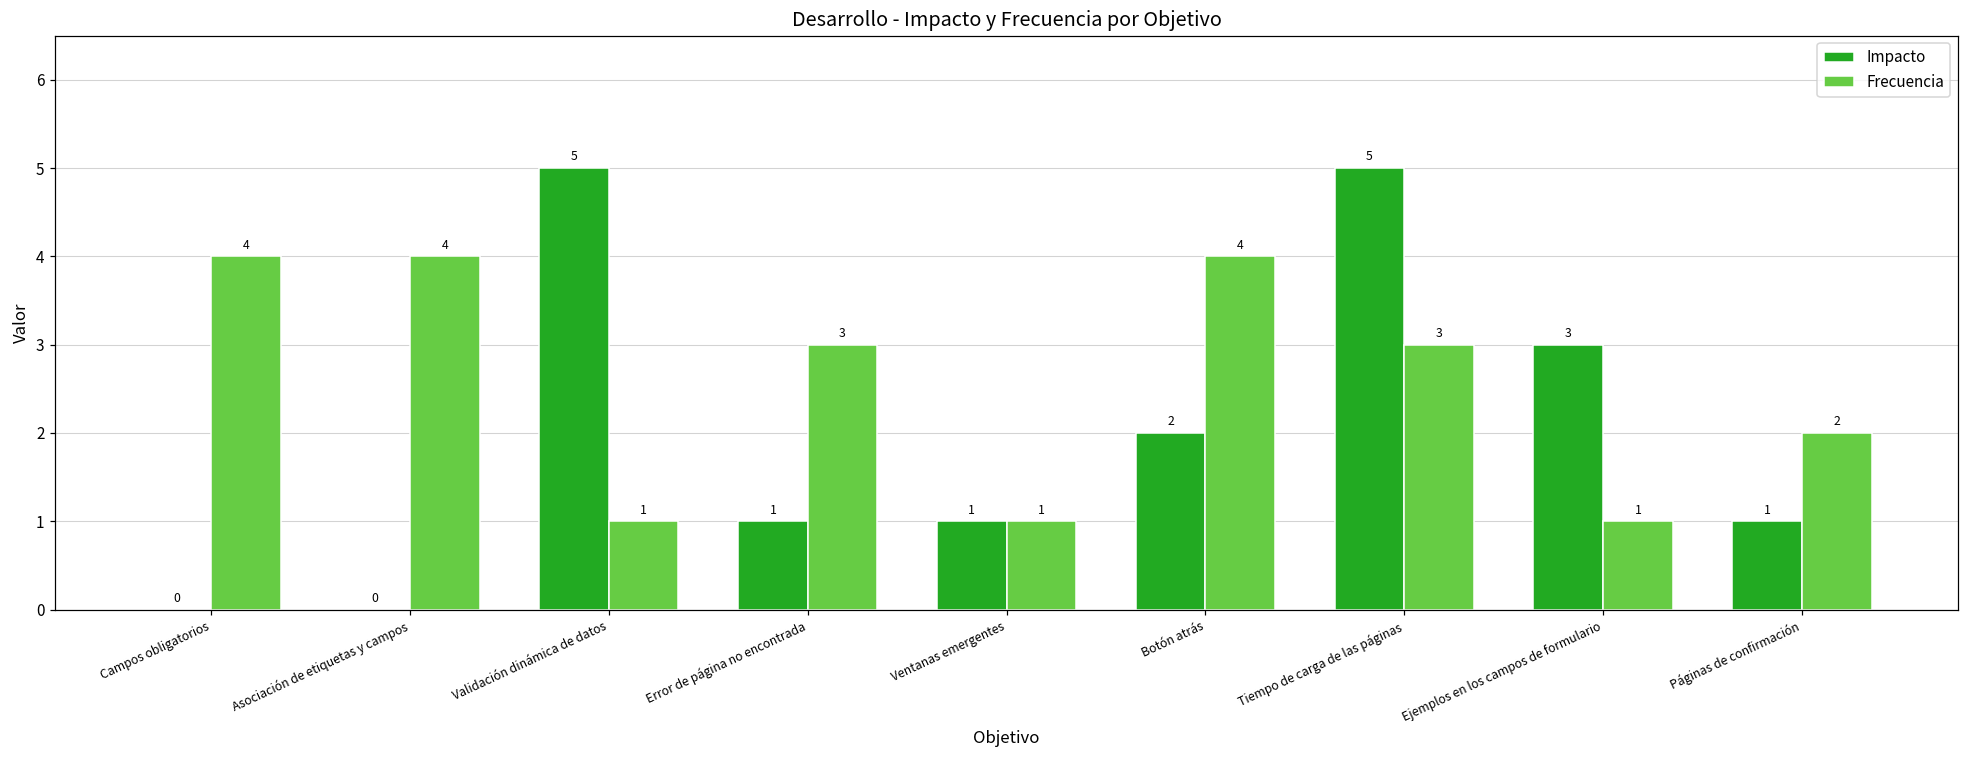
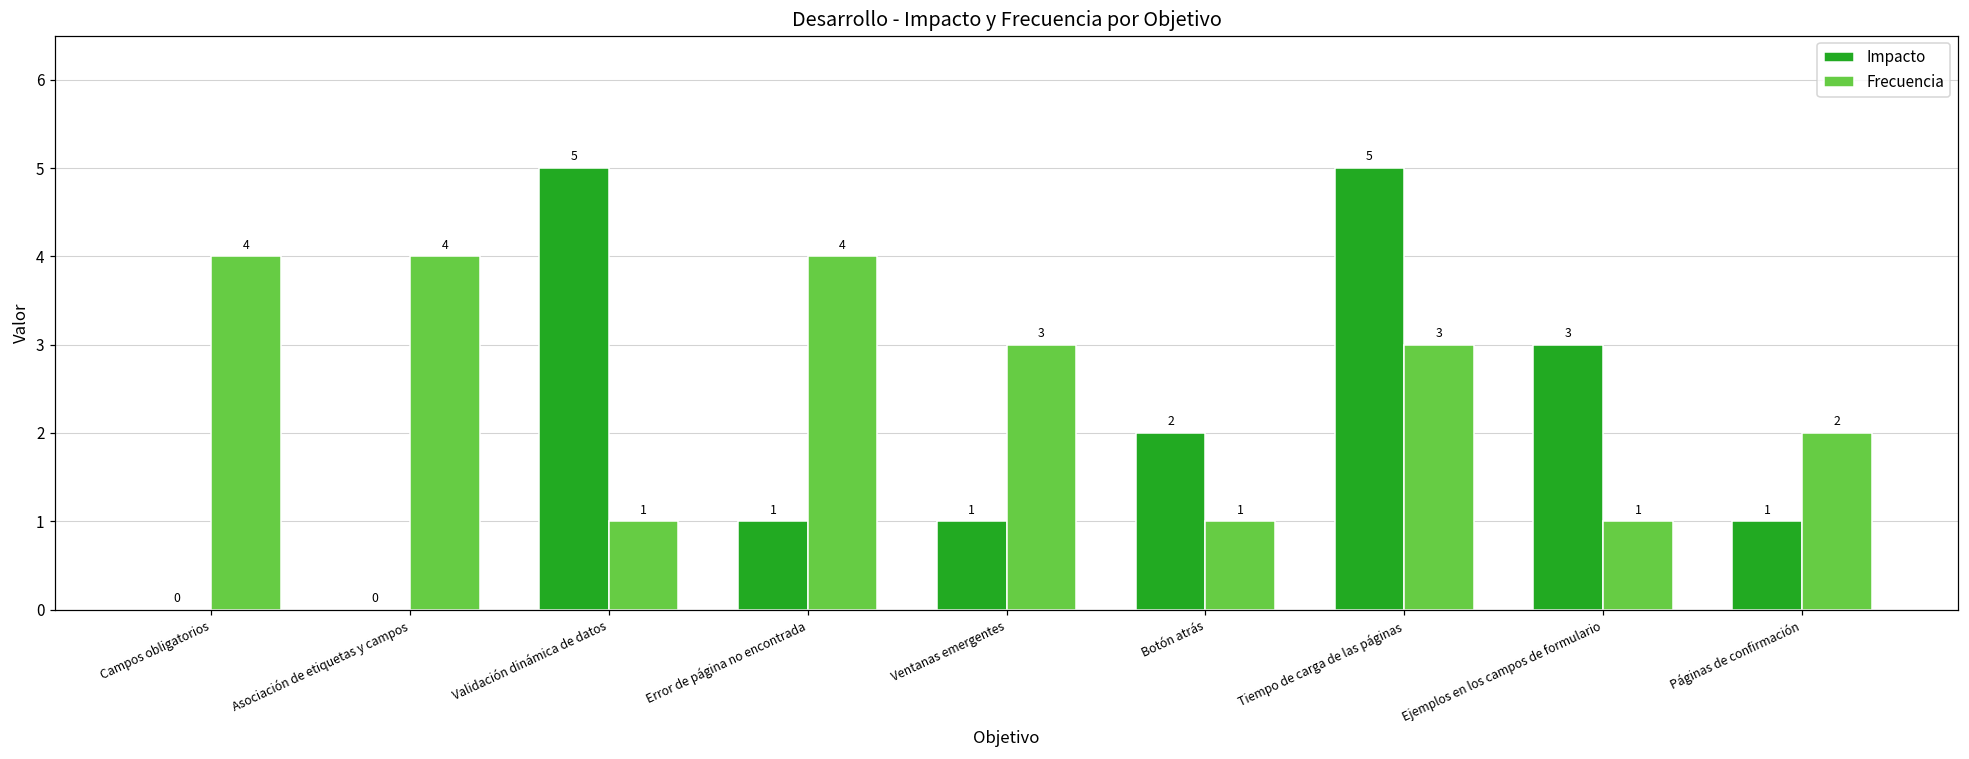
  {
    "Impacto": {
      "Campos obligatorios": 0,
      "Asociación de etiquetas y campos": 0,
      "Validación dinámica de datos": 5,
      "Error de página no encontrada": 1,
      "Ventanas emergentes": 1,
      "Botón atrás": 2,
      "Tiempo de carga de las páginas": 5,
      "Ejemplos en los campos de formulario": 3,
      "Páginas de confirmación": 1
    },
    "Frecuencia": {
      "Campos obligatorios": 4,
      "Asociación de etiquetas y campos": 4,
      "Validación dinámica de datos": 1,
-     "Error de página no encontrada": 3,
-     "Ventanas emergentes": 1,
-     "Botón atrás": 4,
+     "Error de página no encontrada": 4,
+     "Ventanas emergentes": 3,
+     "Botón atrás": 1,
      "Tiempo de carga de las páginas": 3,
      "Ejemplos en los campos de formulario": 1,
      "Páginas de confirmación": 2
    }
  }
